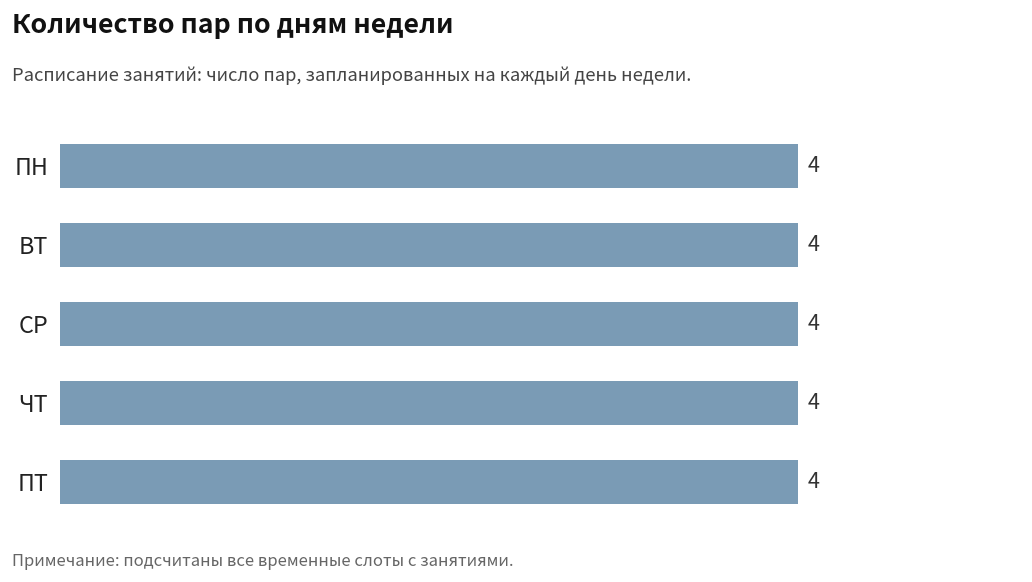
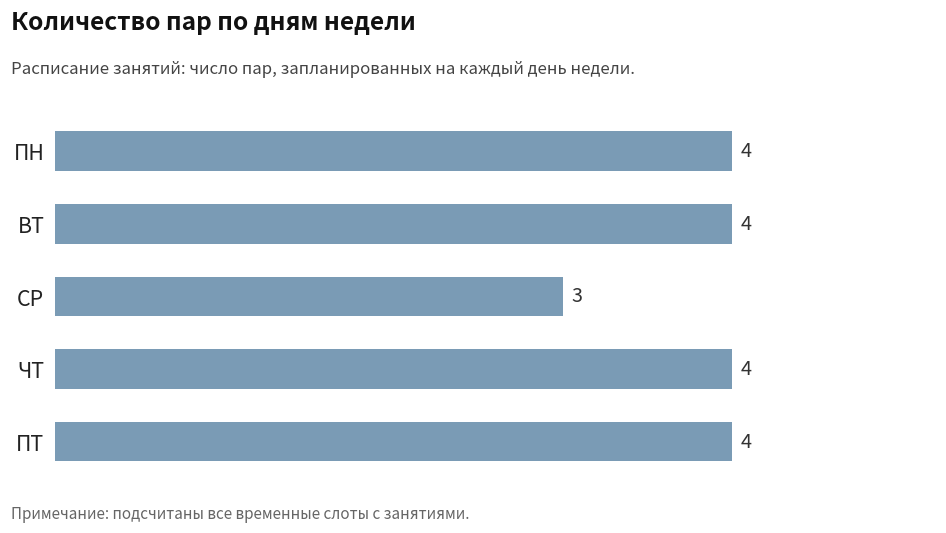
  {
    "ПН": 4,
    "ВТ": 4,
-   "СР": 4,
+   "СР": 3,
    "ЧТ": 4,
    "ПТ": 4
  }
